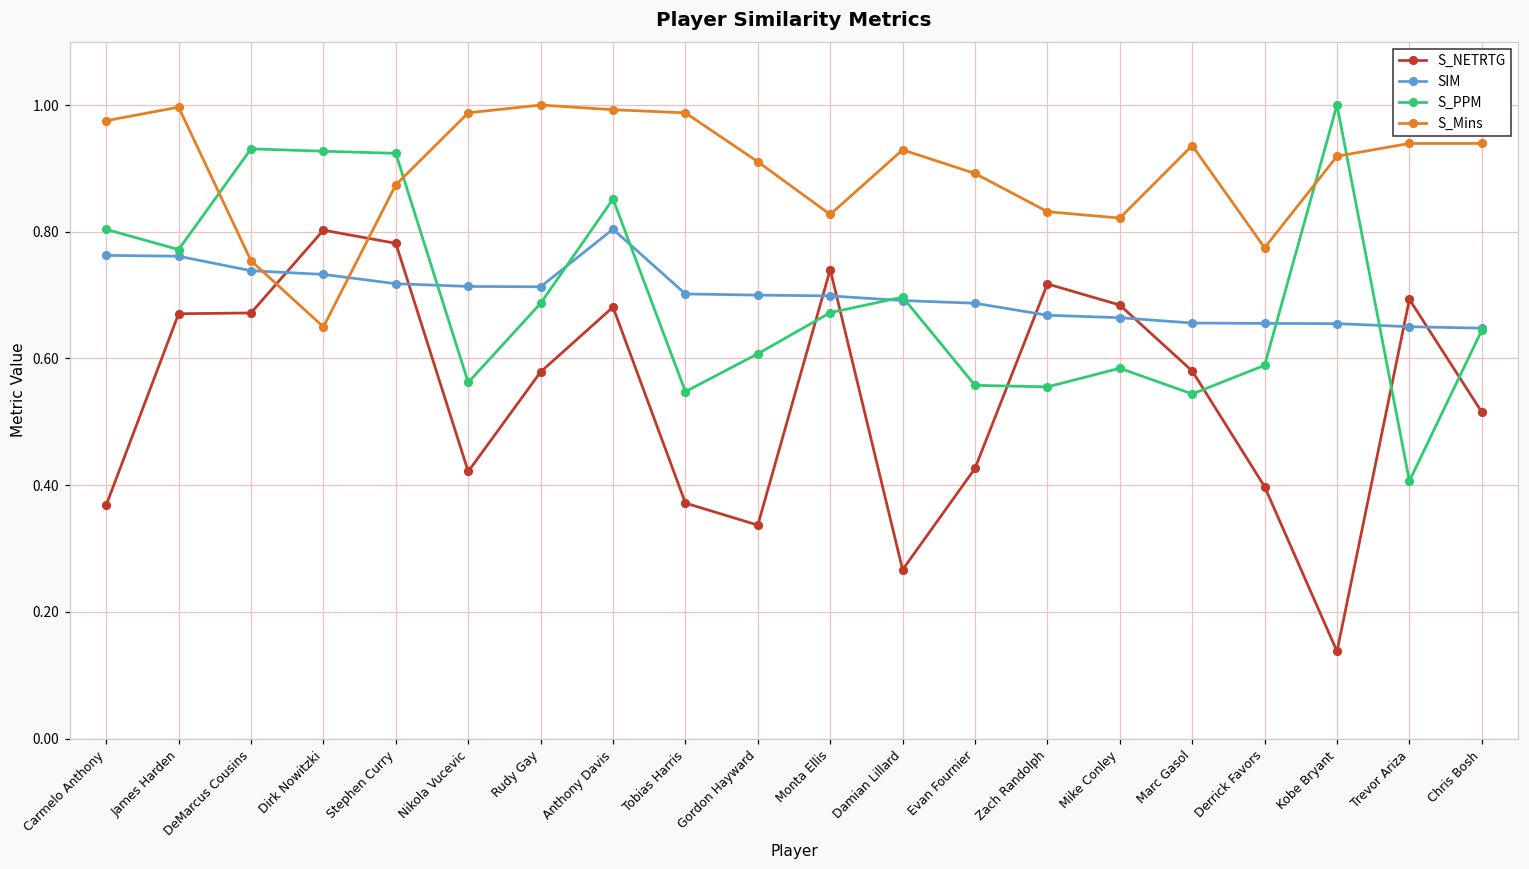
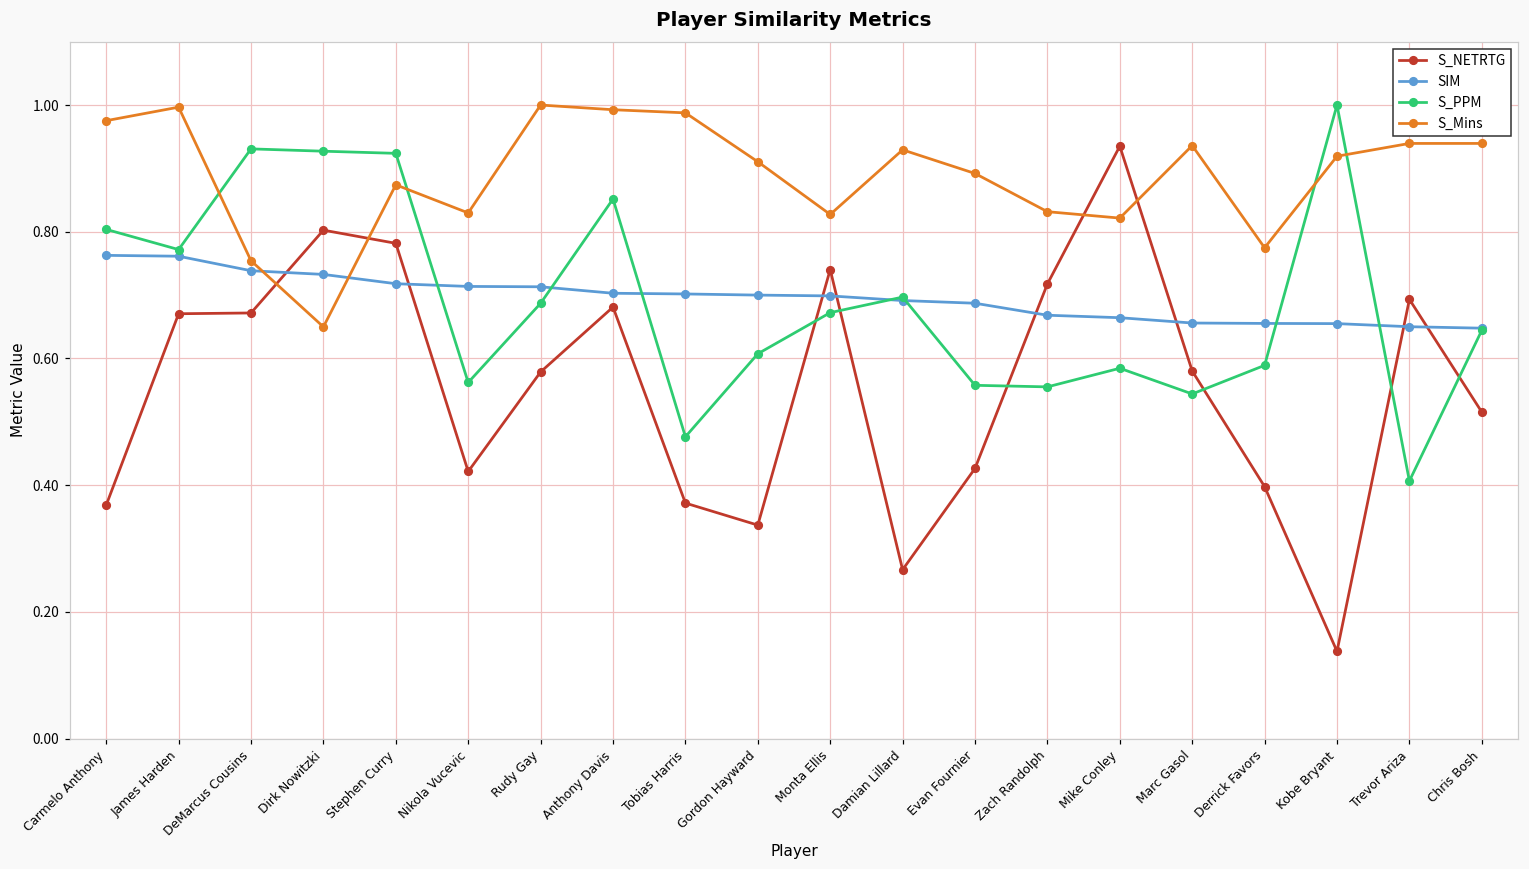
  {
    "S_NETRTG": {
      "Carmelo Anthony": 0.37,
      "James Harden": 0.67,
      "DeMarcus Cousins": 0.67,
      "Dirk Nowitzki": 0.80,
      "Stephen Curry": 0.78,
      "Nikola Vucevic": 0.42,
      "Rudy Gay": 0.58,
      "Anthony Davis": 0.68,
      "Tobias Harris": 0.37,
      "Gordon Hayward": 0.34,
      "Monta Ellis": 0.74,
      "Damian Lillard": 0.27,
      "Evan Fournier": 0.43,
      "Zach Randolph": 0.72,
-     "Mike Conley": 0.68,
+     "Mike Conley": 0.94,
      "Marc Gasol": 0.58,
      "Derrick Favors": 0.40,
      "Kobe Bryant": 0.14,
      "Trevor Ariza": 0.69,
      "Chris Bosh": 0.52
    },
    "SIM": {
      "Carmelo Anthony": 0.76,
      "James Harden": 0.76,
      "DeMarcus Cousins": 0.74,
      "Dirk Nowitzki": 0.73,
      "Stephen Curry": 0.72,
      "Nikola Vucevic": 0.71,
      "Rudy Gay": 0.71,
-     "Anthony Davis": 0.80,
+     "Anthony Davis": 0.70,
      "Tobias Harris": 0.70,
      "Gordon Hayward": 0.70,
      "Monta Ellis": 0.70,
      "Damian Lillard": 0.69,
      "Evan Fournier": 0.69,
      "Zach Randolph": 0.67,
      "Mike Conley": 0.66,
      "Marc Gasol": 0.66,
      "Derrick Favors": 0.66,
      "Kobe Bryant": 0.65,
      "Trevor Ariza": 0.65
    },
    "S_PPM": {
      "Carmelo Anthony": 0.80,
      "James Harden": 0.77,
      "DeMarcus Cousins": 0.93,
      "Dirk Nowitzki": 0.93,
      "Stephen Curry": 0.92,
      "Nikola Vucevic": 0.56,
      "Rudy Gay": 0.69,
      "Anthony Davis": 0.85,
-     "Tobias Harris": 0.55,
+     "Tobias Harris": 0.48,
      "Gordon Hayward": 0.61,
      "Monta Ellis": 0.67,
      "Damian Lillard": 0.70,
      "Evan Fournier": 0.56,
      "Zach Randolph": 0.56,
      "Mike Conley": 0.58,
      "Marc Gasol": 0.54,
      "Derrick Favors": 0.59,
      "Kobe Bryant": 1.00,
      "Trevor Ariza": 0.41
    },
    "S_Mins": {
      "Carmelo Anthony": 0.98,
      "James Harden": 1.00,
      "DeMarcus Cousins": 0.75,
      "Dirk Nowitzki": 0.65,
      "Stephen Curry": 0.87,
-     "Nikola Vucevic": 0.99,
+     "Nikola Vucevic": 0.83,
      "Rudy Gay": 1.00,
      "Anthony Davis": 0.99,
      "Tobias Harris": 0.99,
      "Gordon Hayward": 0.91,
      "Monta Ellis": 0.83,
      "Damian Lillard": 0.93,
      "Evan Fournier": 0.89,
      "Zach Randolph": 0.83,
      "Mike Conley": 0.82,
      "Marc Gasol": 0.94,
      "Derrick Favors": 0.77,
      "Kobe Bryant": 0.92,
      "Trevor Ariza": 0.94,
      "Chris Bosh": 0.94
    }
  }
